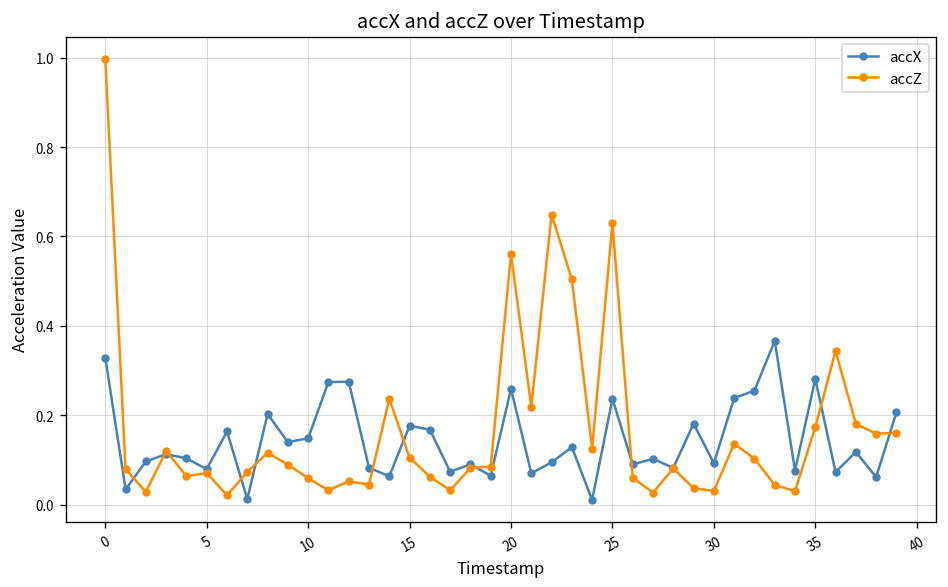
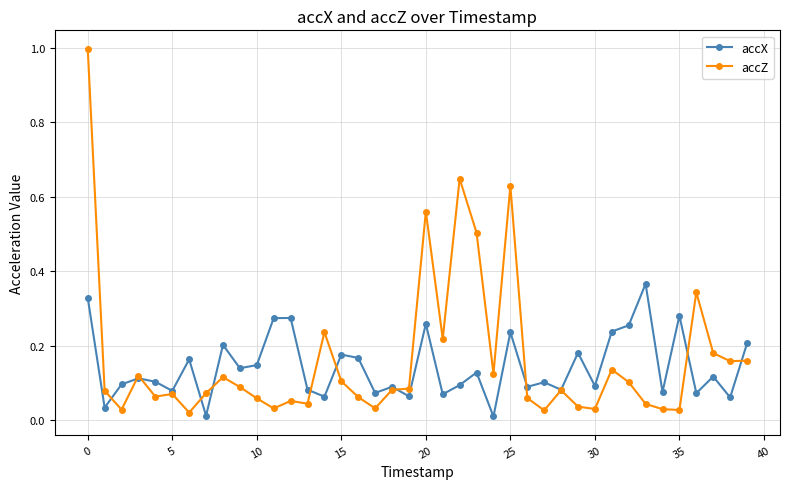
  {
    "accX": {
      "0": 0.33,
      "5": 0.08,
      "10": 0.15,
      "15": 0.18,
      "20": 0.26,
      "25": 0.24,
      "30": 0.09,
      "35": 0.28
    },
    "accZ": {
      "0": 1.00,
      "5": 0.07,
      "10": 0.06,
      "15": 0.11,
      "20": 0.56,
      "25": 0.63,
      "30": 0.03,
-     "35": 0.17
+     "35": 0.03
    }
  }
